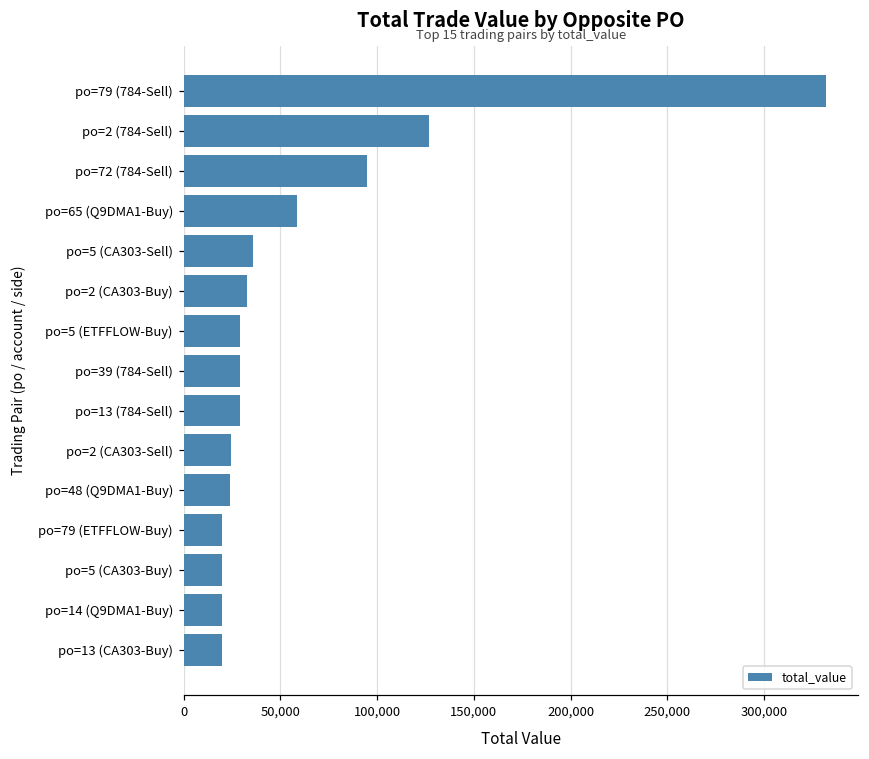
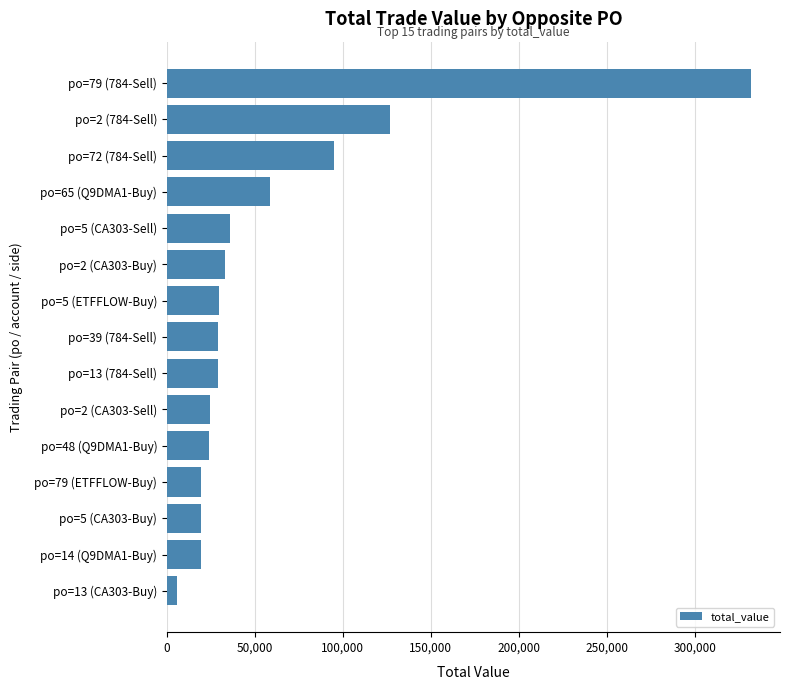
  {
    "po=79 (784-Sell)": "332,000",
    "po=2 (784-Sell)": "127,000",
    "po=72 (784-Sell)": "95,000",
    "po=65 (Q9DMA1-Buy)": "59,000",
    "po=5 (CA303-Sell)": "36,000",
    "po=2 (CA303-Buy)": "33,000",
    "po=5 (ETFFLOW-Buy)": "29,000",
    "po=39 (784-Sell)": "29,000",
    "po=13 (784-Sell)": "29,000",
    "po=2 (CA303-Sell)": "25,000",
    "po=48 (Q9DMA1-Buy)": "24,000",
    "po=79 (ETFFLOW-Buy)": "20,000",
    "po=5 (CA303-Buy)": "20,000",
    "po=14 (Q9DMA1-Buy)": "20,000",
-   "po=13 (CA303-Buy)": "20,000"
+   "po=13 (CA303-Buy)": "6,000"
  }
